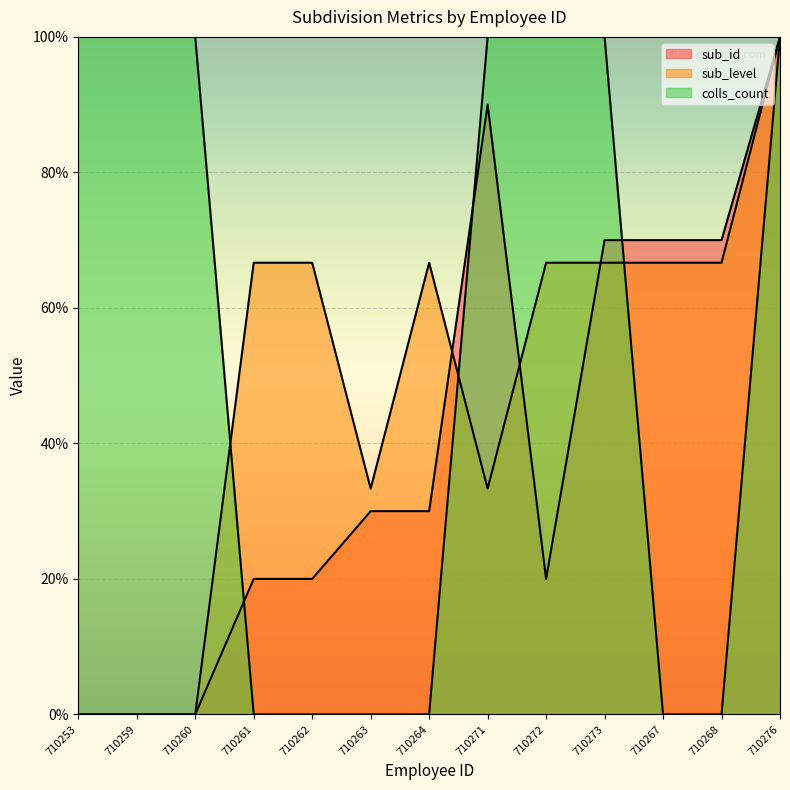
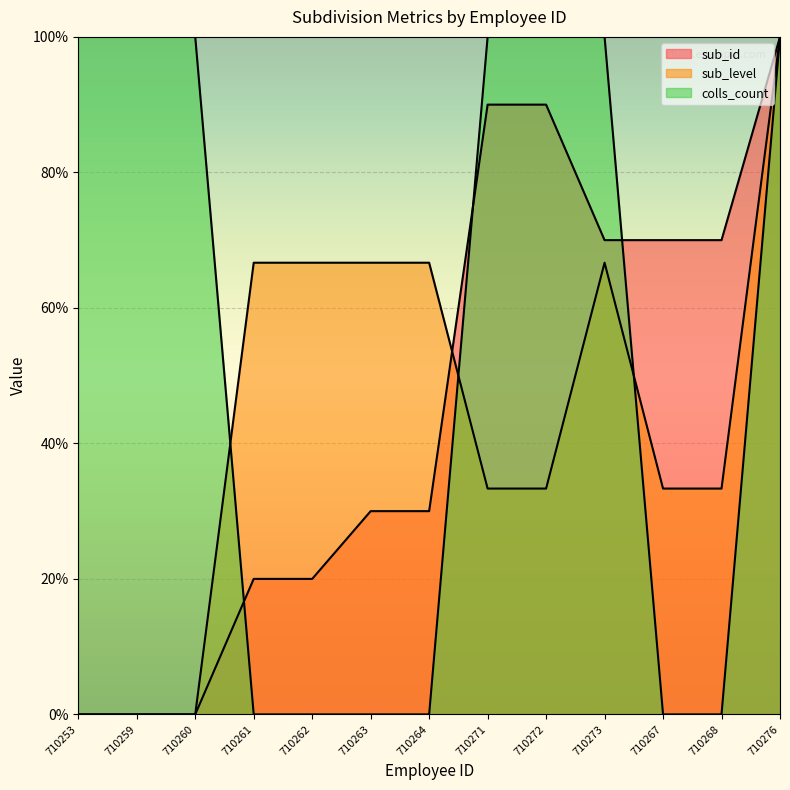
  {
    "sub_id": {
      "710261": "20%",
      "710262": "20%",
      "710263": "30%",
      "710264": "30%",
      "710271": "90%",
-     "710272": "20%",
+     "710272": "90%",
      "710273": "70%",
      "710267": "70%",
      "710268": "70%"
    },
    "sub_level": {
      "710261": "67%",
      "710262": "67%",
-     "710263": "33%",
+     "710263": "67%",
      "710264": "67%",
      "710271": "33%",
-     "710272": "67%",
+     "710272": "33%",
      "710273": "67%",
-     "710267": "67%",
-     "710268": "67%"
+     "710267": "33%",
+     "710268": "33%"
    },
    "colls_count": {
      "710253": "100%",
      "710259": "100%",
      "710260": "100%",
      "710261": "0%",
      "710262": "0%",
      "710263": "0%",
      "710264": "0%",
      "710271": "100%",
      "710272": "100%",
      "710273": "100%",
      "710267": "0%",
      "710268": "0%"
    }
  }
